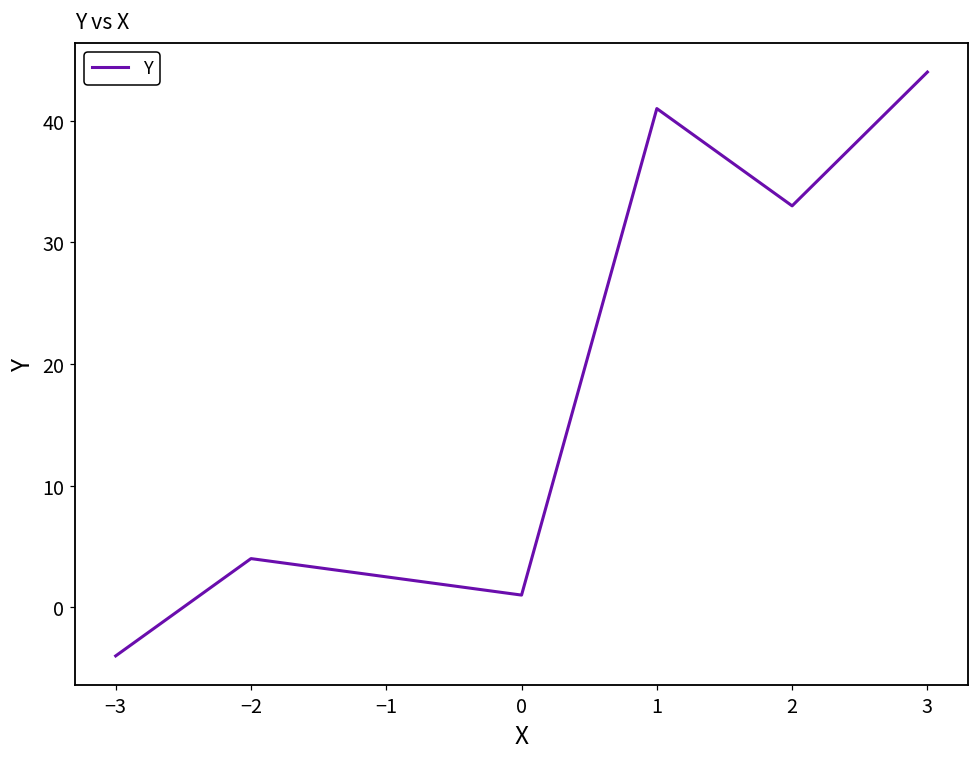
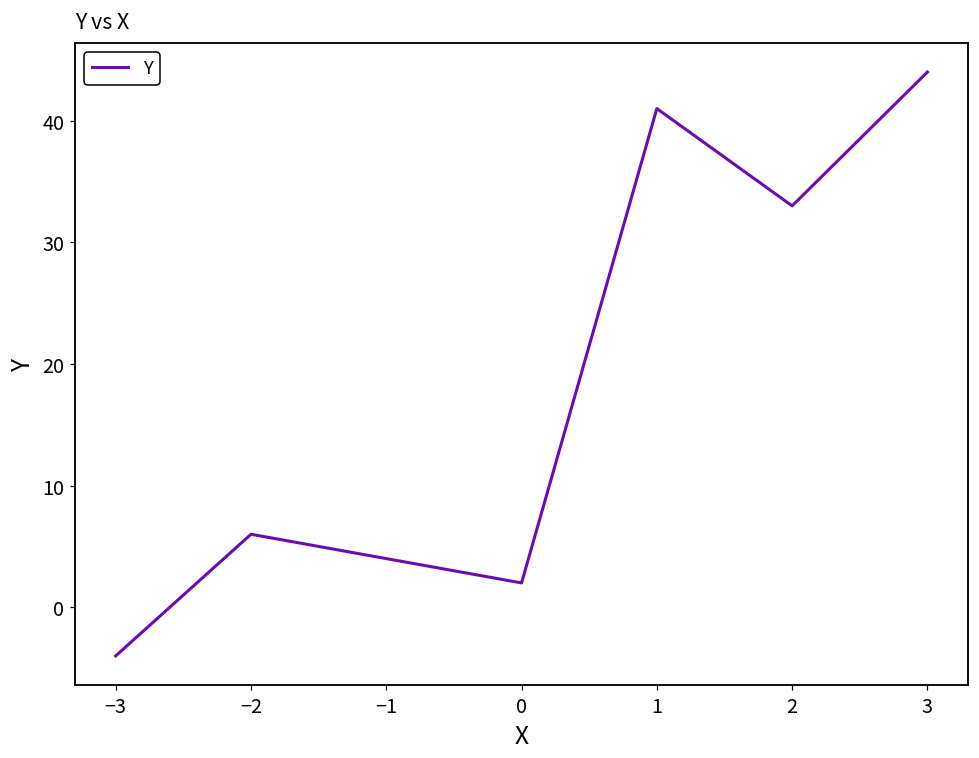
  {
    "−3": -4,
-   "−2": 4,
-   "0": 1,
+   "−2": 6,
+   "0": 2,
    "1": 41,
    "2": 33,
    "3": 44
  }
